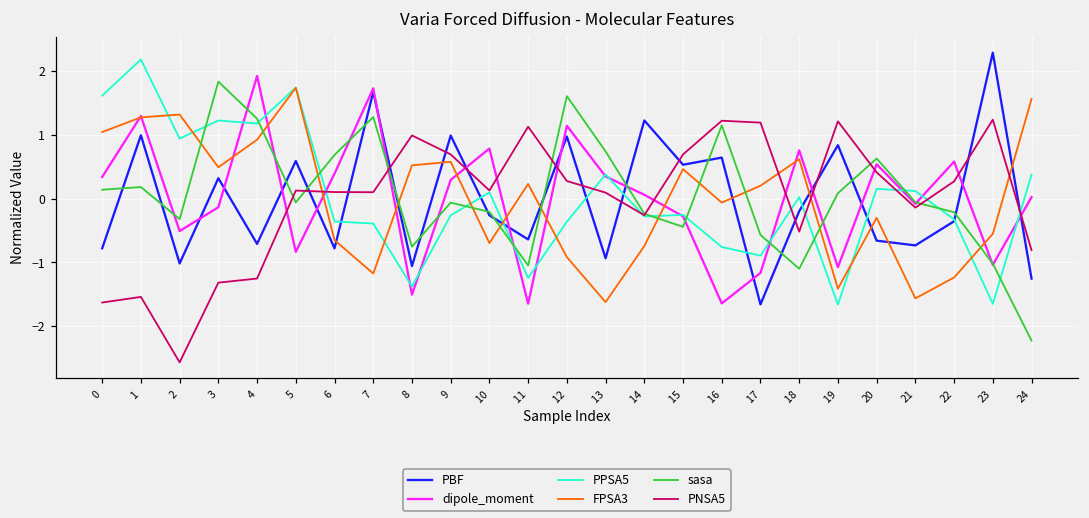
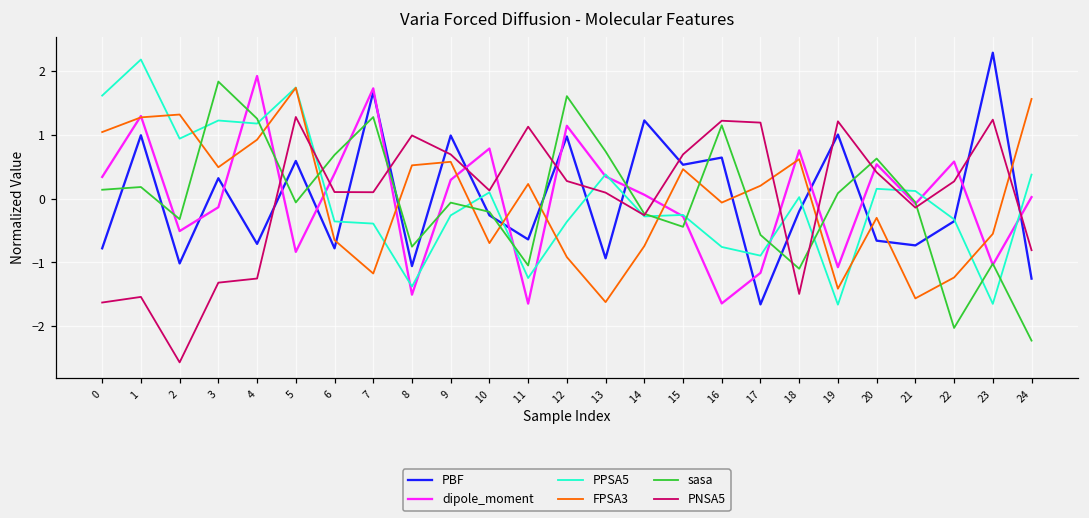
  {
    "PBF": {
      "0": -0.8,
      "1": 1.0,
      "2": -1.0,
      "3": 0.3,
      "4": -0.7,
      "5": 0.6,
      "6": -0.8,
      "7": 1.7,
      "8": -1.1,
      "9": 1.0,
      "10": -0.3,
      "11": -0.6,
      "12": 1.0,
      "13": -0.9,
      "14": 1.2,
      "15": 0.5,
      "16": 0.6,
      "17": -1.7,
      "18": -0.2,
-     "19": 0.8,
+     "19": 1.0,
      "20": -0.7,
      "21": -0.7,
      "23": 2.3,
      "24": -1.3
    },
    "dipole_moment": {
      "0": 0.3,
      "2": -0.5,
      "3": -0.1,
      "4": 1.9,
      "5": -0.8,
      "6": 0.4,
      "7": 1.7,
      "8": -1.5,
      "9": 0.3,
      "10": 0.8,
      "11": -1.6,
      "12": 1.1,
      "14": 0.1,
      "16": -1.6,
      "17": -1.2,
      "18": 0.8,
      "19": -1.1,
      "20": 0.5,
      "22": 0.6,
      "24": 0.0
    },
    "PPSA5": {
      "0": 1.6,
      "1": 2.2,
      "2": 0.9,
      "3": 1.2,
      "4": 1.2,
      "6": -0.4,
      "7": -0.4,
      "8": -1.4,
      "9": -0.3,
      "11": -1.2,
      "12": -0.4,
      "16": -0.8,
      "17": -0.9,
      "18": 0.0,
      "19": -1.7,
      "20": 0.2,
      "21": 0.1,
      "23": -1.7,
      "24": 0.4
    },
    "FPSA3": {
      "0": 1.0,
      "2": 1.3,
      "3": 0.5,
      "4": 0.9,
      "6": -0.7,
      "7": -1.2,
      "8": 0.5,
      "9": 0.6,
      "10": -0.7,
      "11": 0.2,
      "12": -0.9,
      "13": -1.6,
      "14": -0.7,
      "15": 0.5,
      "16": -0.1,
      "17": 0.2,
      "18": 0.6,
      "19": -1.4,
      "20": -0.3,
      "21": -1.6,
      "22": -1.2,
      "23": -0.6,
      "24": 1.6
    },
    "sasa": {
      "0": 0.1,
      "1": 0.2,
      "2": -0.3,
      "3": 1.8,
      "4": 1.3,
      "5": -0.1,
      "6": 0.7,
      "7": 1.3,
      "8": -0.8,
      "9": -0.1,
      "10": -0.2,
      "11": -1.0,
      "12": 1.6,
      "13": 0.7,
      "15": -0.4,
      "16": 1.1,
      "17": -0.6,
      "18": -1.1,
      "19": 0.1,
      "20": 0.6,
-     "22": -0.2,
+     "22": -2.0,
      "24": -2.2
    },
    "PNSA5": {
      "0": -1.6,
      "1": -1.5,
      "2": -2.6,
      "3": -1.3,
      "4": -1.3,
-     "5": 0.1,
+     "5": 1.3,
      "6": 0.1,
      "7": 0.1,
      "8": 1.0,
      "9": 0.7,
      "11": 1.1,
      "12": 0.3,
      "13": 0.1,
      "15": 0.7,
      "16": 1.2,
      "17": 1.2,
-     "18": -0.5,
+     "18": -1.5,
      "19": 1.2,
      "20": 0.4,
      "21": -0.1,
      "22": 0.3,
      "23": 1.2,
      "24": -0.8
    }
  }
